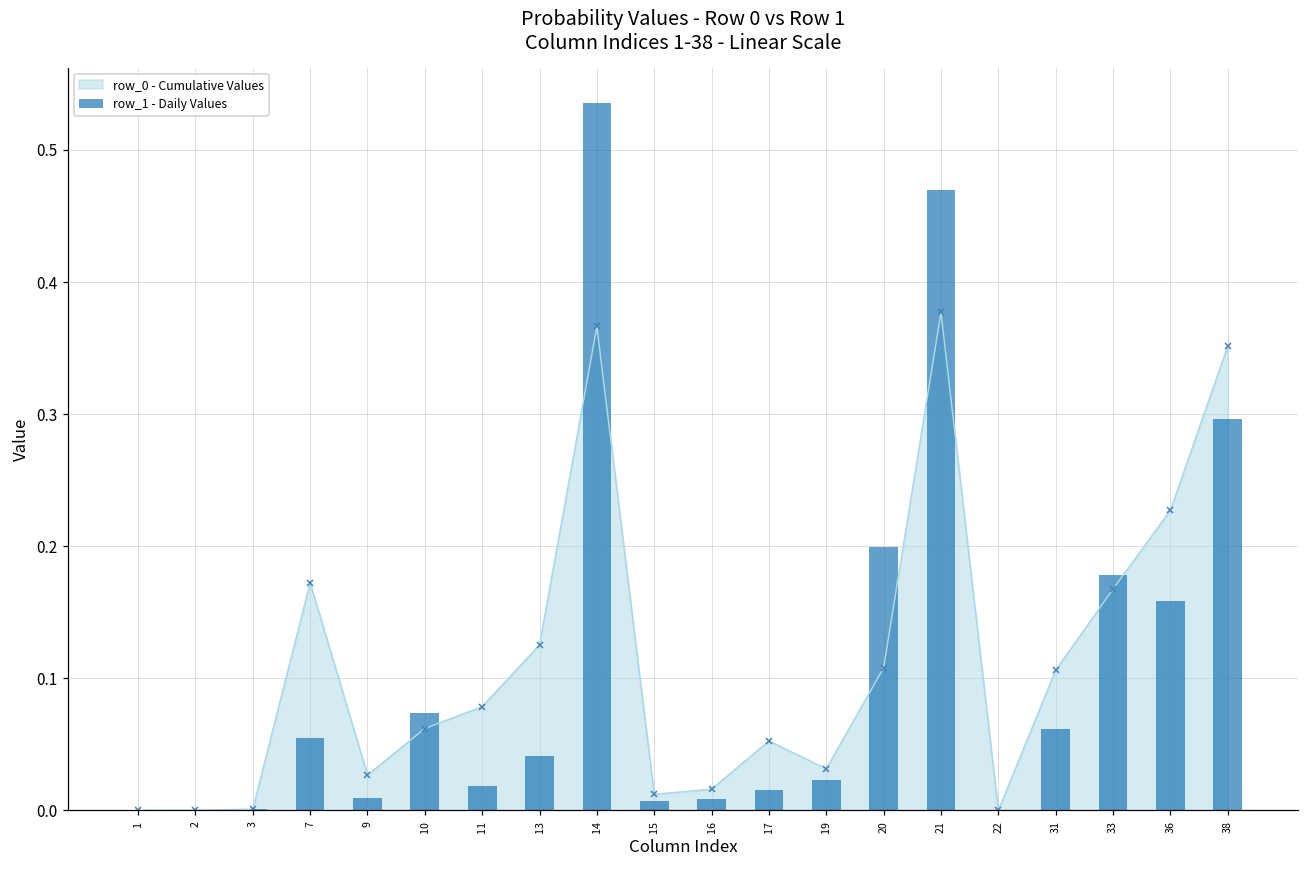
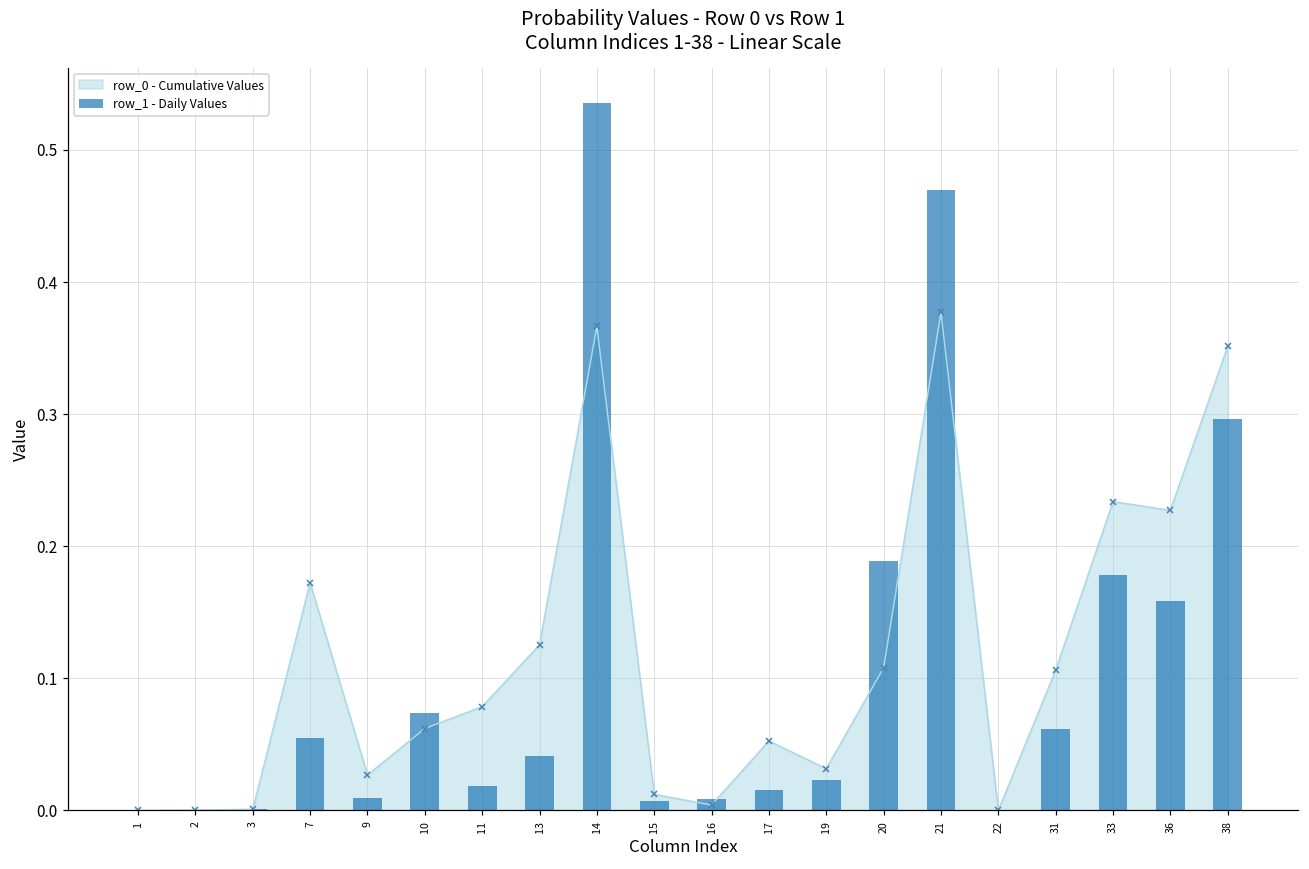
  {
    "row_0 - Cumulative Values": {
      "1": 0.000,
      "2": 0.000,
      "3": 0.001,
      "7": 0.172,
      "9": 0.027,
      "10": 0.062,
      "11": 0.079,
      "13": 0.125,
      "14": 0.366,
      "15": 0.012,
-     "16": 0.016,
+     "16": 0.004,
      "17": 0.053,
      "19": 0.031,
      "20": 0.108,
      "21": 0.377,
      "22": 0.000,
      "31": 0.106,
-     "33": 0.168,
+     "33": 0.234,
      "36": 0.227,
      "38": 0.351
    },
    "row_1 - Daily Values": {
      "7": 0.055,
      "9": 0.009,
      "10": 0.074,
      "11": 0.019,
      "13": 0.041,
      "14": 0.536,
      "15": 0.007,
      "16": 0.009,
      "17": 0.016,
      "19": 0.023,
-     "20": 0.199,
+     "20": 0.189,
      "21": 0.470,
      "31": 0.061,
      "33": 0.178,
      "36": 0.159,
      "38": 0.296
    }
  }
